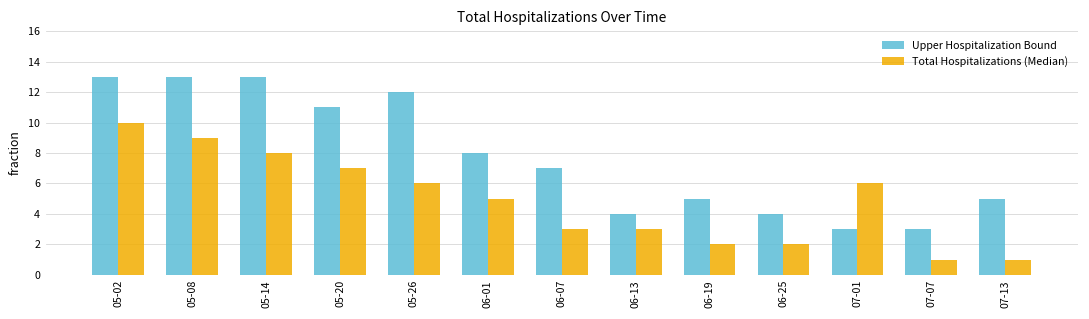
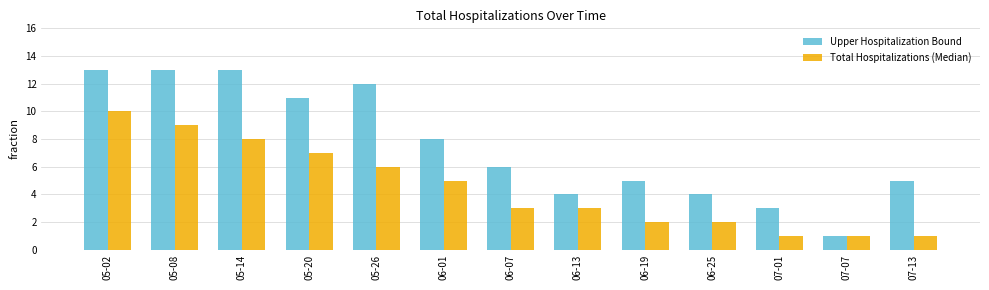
  {
    "Upper Hospitalization Bound": {
      "05-02": 13,
      "05-08": 13,
      "05-14": 13,
      "05-20": 11,
      "05-26": 12,
      "06-01": 8,
-     "06-07": 7,
+     "06-07": 6,
      "06-13": 4,
      "06-19": 5,
      "06-25": 4,
      "07-01": 3,
-     "07-07": 3,
+     "07-07": 1,
      "07-13": 5
    },
    "Total Hospitalizations (Median)": {
      "05-02": 10,
      "05-08": 9,
      "05-14": 8,
      "05-20": 7,
      "05-26": 6,
      "06-01": 5,
      "06-07": 3,
      "06-13": 3,
      "06-19": 2,
      "06-25": 2,
-     "07-01": 6,
+     "07-01": 1,
      "07-07": 1,
      "07-13": 1
    }
  }
